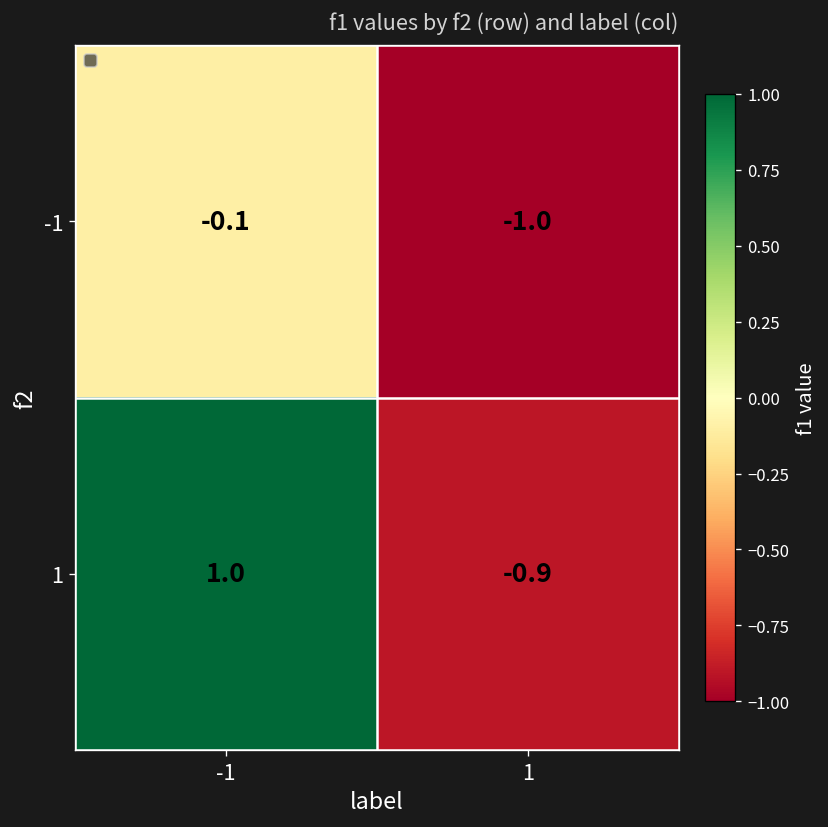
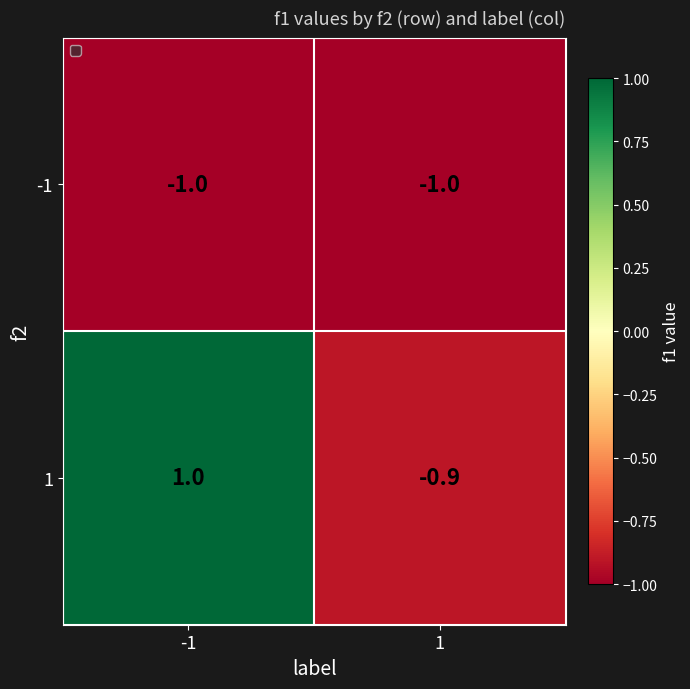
  {
    "-1": {
-     "-1": -0.1,
+     "-1": -1.0,
      "1": -1.0
    },
    "1": {
      "-1": 1.0,
      "1": -0.9
    }
  }
